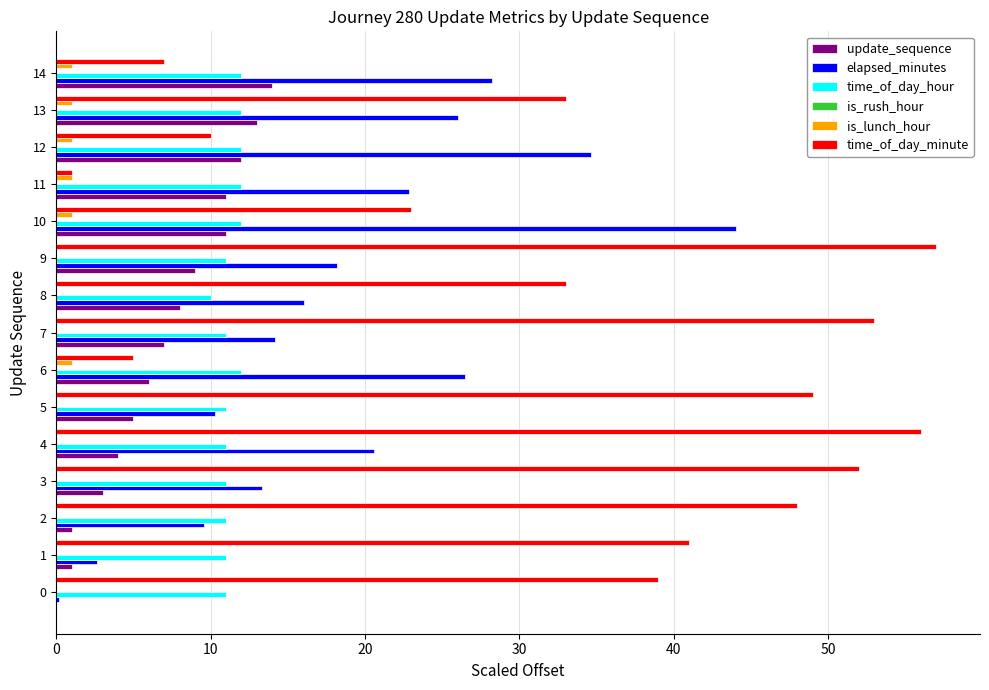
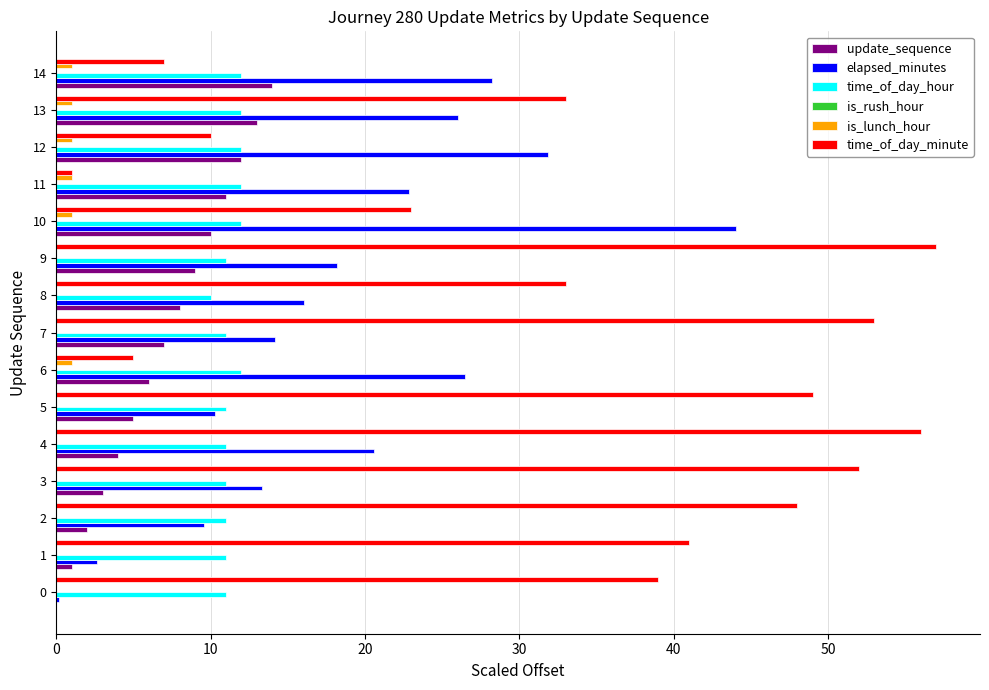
  {
    "update_sequence": {
      "14": 14,
      "13": 13,
      "12": 12,
      "11": 11,
-     "10": 11,
+     "10": 10,
      "9": 9,
      "8": 8,
      "7": 7,
      "6": 6,
      "5": 5,
      "4": 4,
      "3": 3,
-     "2": 1,
+     "2": 2,
      "1": 1,
      "0": 0
    },
    "elapsed_minutes": {
      "14": 28.2,
      "13": 26.0,
-     "12": 34.6,
+     "12": 31.8,
      "11": 22.9,
      "10": 44.1,
      "9": 18.2,
      "8": 16.1,
      "7": 14.2,
      "6": 26.5,
      "5": 10.3,
      "4": 20.6,
      "3": 13.3,
      "2": 9.6,
      "1": 2.6,
      "0": 0.2
    },
    "time_of_day_hour": {
      "14": 12.0,
      "13": 12.0,
      "12": 12.0,
      "11": 12.0,
      "10": 12.0,
      "9": 11.0,
      "8": 10.0,
      "7": 11.0,
      "6": 12.0,
      "5": 11.0,
      "4": 11.0,
      "3": 11.0,
      "2": 11.0,
      "1": 11.0,
      "0": 11.0
    },
    "is_rush_hour": {
      "14": 0.0,
      "13": 0.0,
      "12": 0.0,
      "11": 0.0,
      "10": 0.0,
      "9": 0.0,
      "8": 0.0,
      "7": 0.0,
      "6": 0.0,
      "5": 0.0,
      "4": 0.0,
      "3": 0.0,
      "2": 0.0,
      "1": 0.0,
      "0": 0.0
    },
    "is_lunch_hour": {
      "14": 1.0,
      "13": 1.0,
      "12": 1.0,
      "11": 1.0,
      "10": 1.0,
      "9": 0.0,
      "8": 0.0,
      "7": 0.0,
      "6": 1.0,
      "5": 0.0,
      "4": 0.0,
      "3": 0.0,
      "2": 0.0,
      "1": 0.0,
      "0": 0.0
    },
    "time_of_day_minute": {
      "14": 7.0,
      "13": 33.0,
      "12": 10.0,
      "11": 1.0,
      "10": 23.0,
      "9": 57.0,
      "8": 33.0,
      "7": 53.0,
      "6": 5.0,
      "5": 49.0,
      "4": 56.0,
      "3": 52.0,
      "2": 48.0,
      "1": 41.0,
      "0": 39.0
    }
  }
